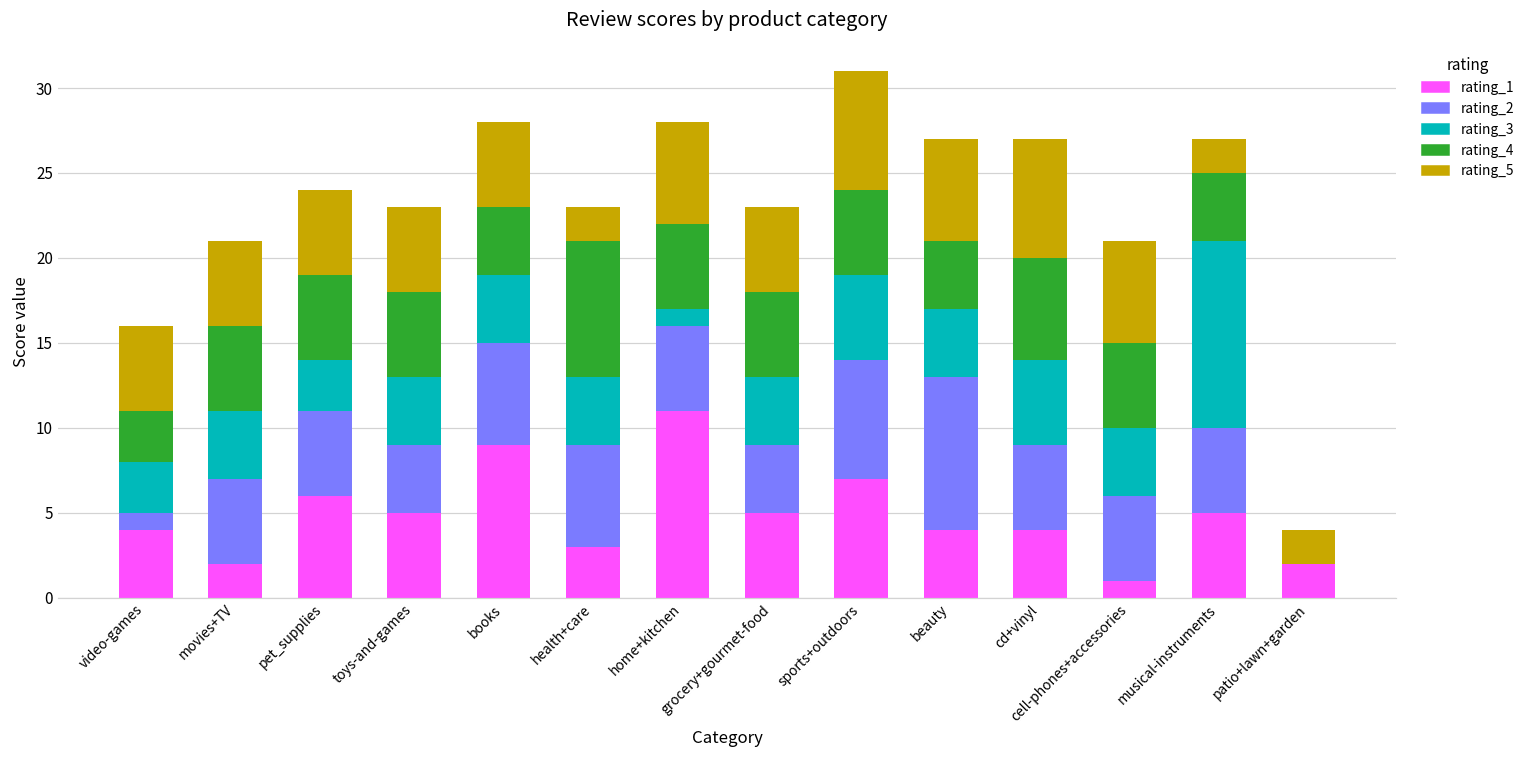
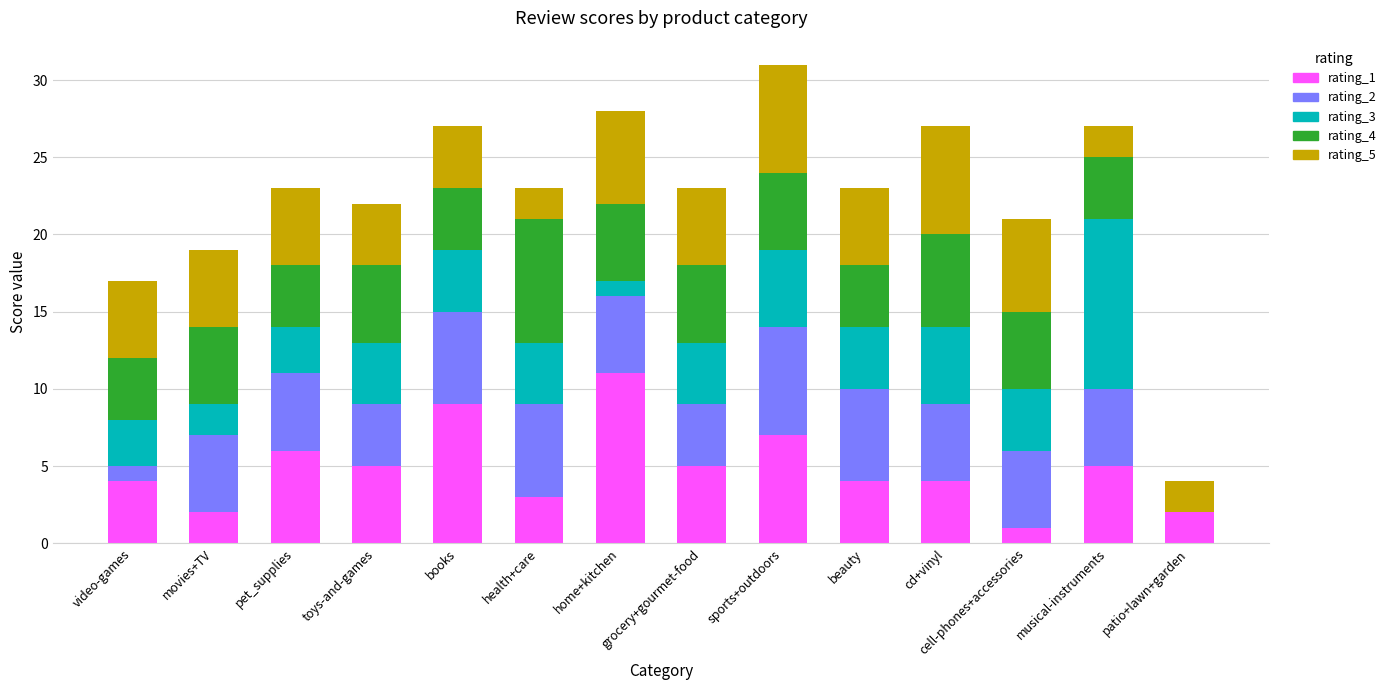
  {
    "rating_1": {
      "video-games": 4,
      "movies+TV": 2,
      "pet_supplies": 6,
      "toys-and-games": 5,
      "books": 9,
      "health+care": 3,
      "home+kitchen": 11,
      "grocery+gourmet-food": 5,
      "sports+outdoors": 7,
      "beauty": 4,
      "cd+vinyl": 4,
      "cell-phones+accessories": 1,
      "musical-instruments": 5,
      "patio+lawn+garden": 2
    },
    "rating_2": {
      "video-games": 1,
      "movies+TV": 5,
      "pet_supplies": 5,
      "toys-and-games": 4,
      "books": 6,
      "health+care": 6,
      "home+kitchen": 5,
      "grocery+gourmet-food": 4,
      "sports+outdoors": 7,
-     "beauty": 9,
+     "beauty": 6,
      "cd+vinyl": 5,
      "cell-phones+accessories": 5,
      "musical-instruments": 5,
      "patio+lawn+garden": 0
    },
    "rating_3": {
      "video-games": 3,
-     "movies+TV": 4,
+     "movies+TV": 2,
      "pet_supplies": 3,
      "toys-and-games": 4,
      "books": 4,
      "health+care": 4,
      "home+kitchen": 1,
      "grocery+gourmet-food": 4,
      "sports+outdoors": 5,
      "beauty": 4,
      "cd+vinyl": 5,
      "cell-phones+accessories": 4,
      "musical-instruments": 11,
      "patio+lawn+garden": 0
    },
    "rating_4": {
-     "video-games": 3,
+     "video-games": 4,
      "movies+TV": 5,
-     "pet_supplies": 5,
+     "pet_supplies": 4,
      "toys-and-games": 5,
      "books": 4,
      "health+care": 8,
      "home+kitchen": 5,
      "grocery+gourmet-food": 5,
      "sports+outdoors": 5,
      "beauty": 4,
      "cd+vinyl": 6,
      "cell-phones+accessories": 5,
      "musical-instruments": 4,
      "patio+lawn+garden": 0
    },
    "rating_5": {
      "video-games": 5,
      "movies+TV": 5,
      "pet_supplies": 5,
-     "toys-and-games": 5,
-     "books": 5,
+     "toys-and-games": 4,
+     "books": 4,
      "health+care": 2,
      "home+kitchen": 6,
      "grocery+gourmet-food": 5,
      "sports+outdoors": 7,
-     "beauty": 6,
+     "beauty": 5,
      "cd+vinyl": 7,
      "cell-phones+accessories": 6,
      "musical-instruments": 2,
      "patio+lawn+garden": 2
    }
  }
